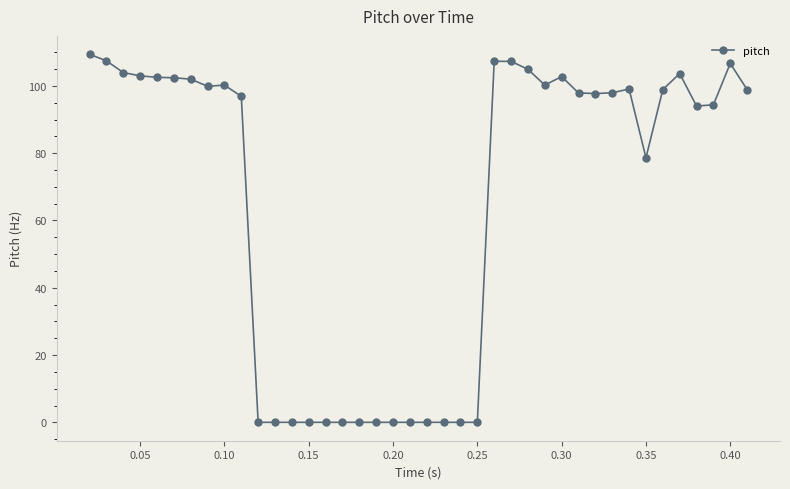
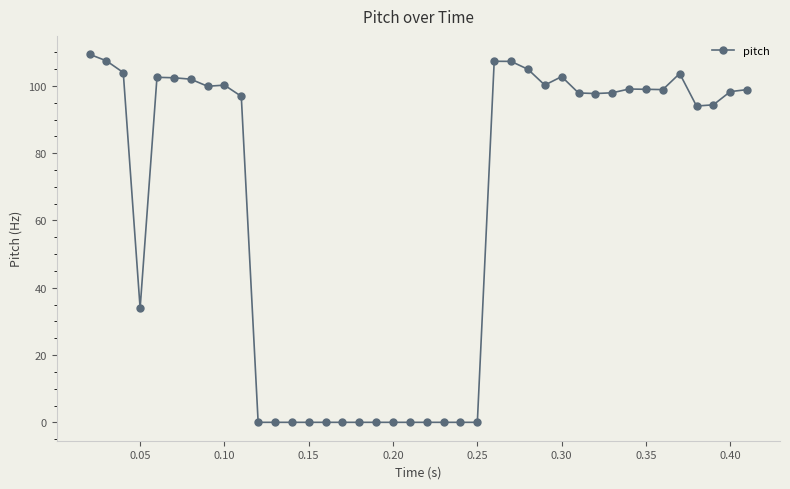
  {
-   "0.05": 103,
+   "0.05": 34,
    "0.10": 100,
    "0.15": 0,
    "0.20": 0,
    "0.25": 0,
    "0.30": 103,
-   "0.35": 79,
-   "0.40": 107
+   "0.35": 99,
+   "0.40": 98
  }
